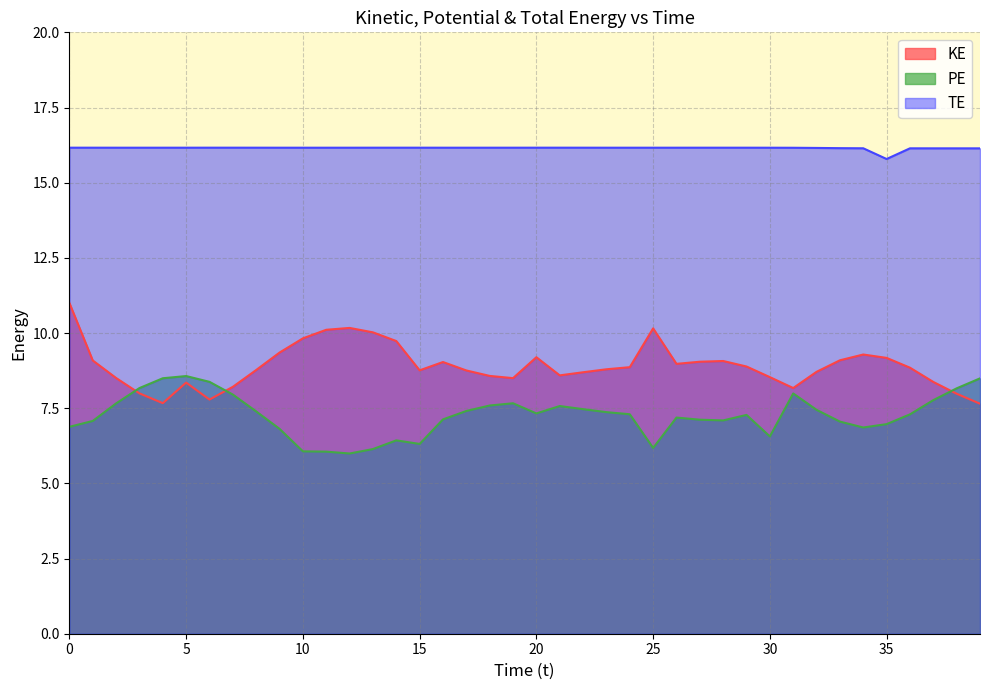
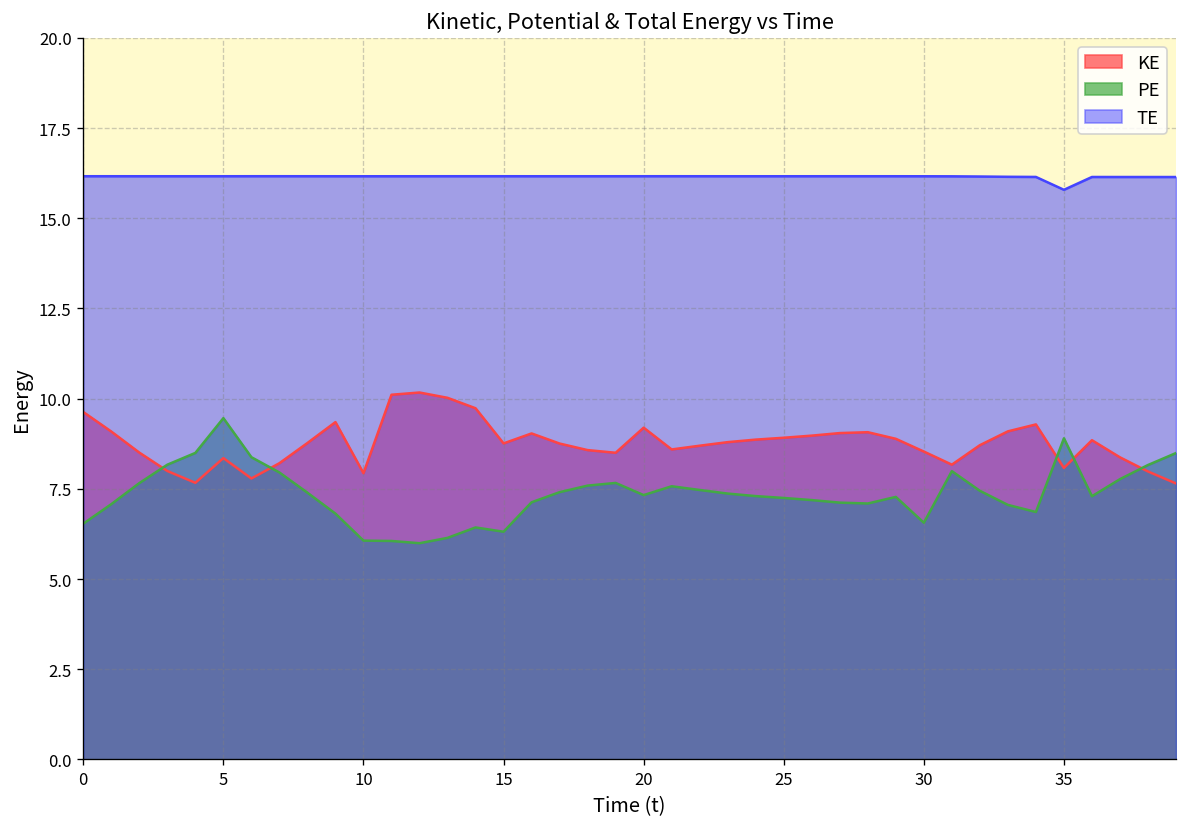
  {
    "KE": {
-     "0": 11.0,
+     "0": 9.6,
      "5": 8.4,
-     "10": 9.8,
+     "10": 7.9,
      "15": 8.8,
      "20": 9.2,
-     "25": 10.2,
+     "25": 8.9,
      "30": 8.5,
-     "35": 9.2
+     "35": 8.1
    },
    "PE": {
-     "0": 6.9,
-     "5": 8.6,
+     "0": 6.5,
+     "5": 9.5,
      "10": 6.1,
      "15": 6.3,
      "20": 7.3,
-     "25": 6.2,
+     "25": 7.2,
      "30": 6.6,
-     "35": 7.0
+     "35": 8.9
    },
    "TE": {
      "0": 16.2,
      "5": 16.2,
      "10": 16.2,
      "15": 16.2,
      "20": 16.2,
      "25": 16.2,
      "30": 16.2,
      "35": 15.8
    }
  }
